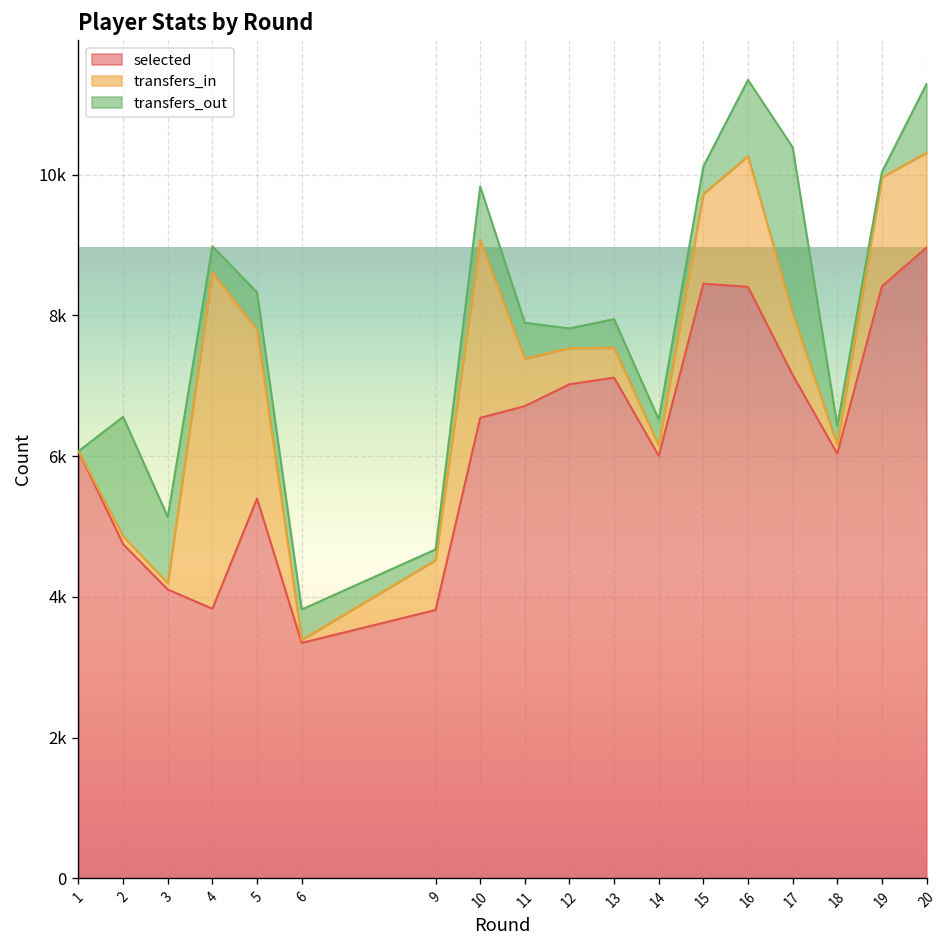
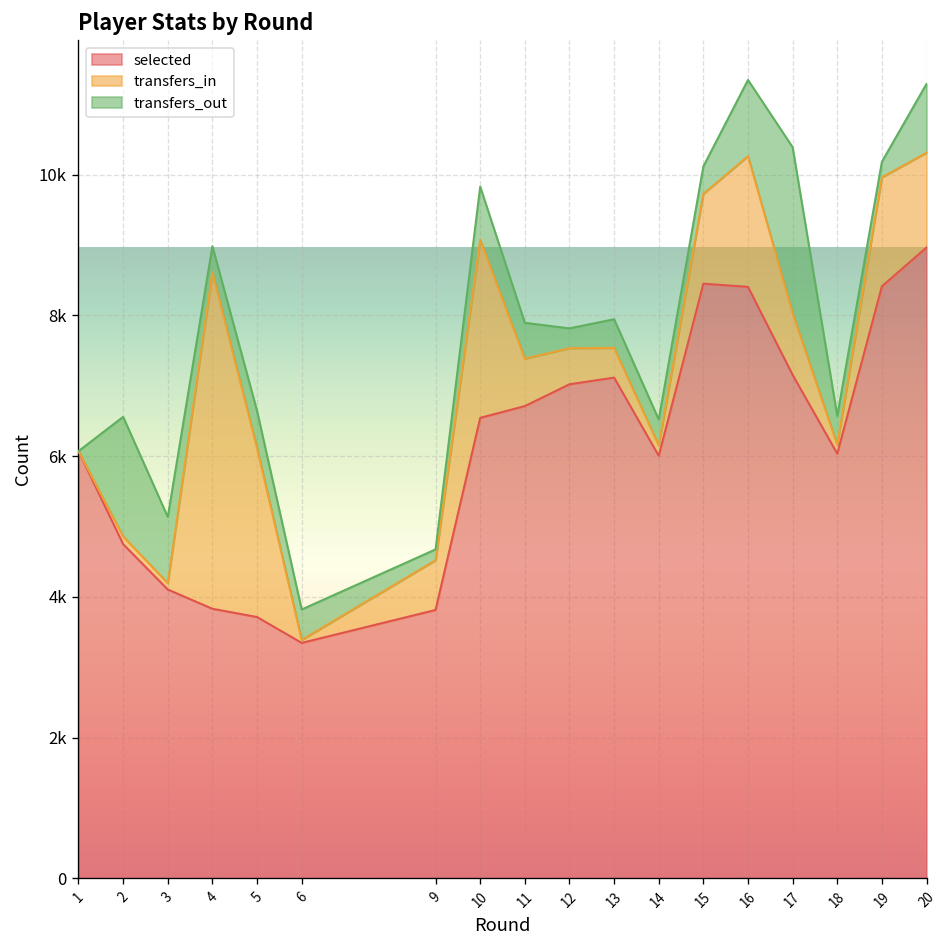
  {
    "selected": {
      "2": 4700,
      "3": 4100,
      "4": 3800,
-     "5": 5400,
+     "5": 3700,
      "9": 3800,
      "10": 6500,
      "11": 6700,
      "12": 7000,
      "13": 7100,
      "14": 6000,
      "15": 8500,
      "16": 8400,
      "17": 7200,
      "18": 6000,
      "19": 8400,
      "20": 9000
    },
    "transfers_in": {
      "2": 100,
      "3": 100,
      "4": 4800,
      "5": 2400,
      "9": 700,
      "10": 2500,
      "11": 700,
      "12": 500,
      "13": 400,
      "14": 100,
      "15": 1300,
      "16": 1900,
      "17": 900,
      "18": 100,
      "19": 1500,
      "20": 1300
    },
    "transfers_out": {
      "2": 1700,
      "3": 900,
      "4": 400,
      "5": 500,
      "6": 400,
      "9": 200,
      "10": 800,
      "11": 500,
      "12": 300,
      "13": 400,
      "14": 400,
      "15": 400,
      "16": 1100,
      "17": 2400,
-     "18": 300,
-     "19": 100,
+     "18": 400,
+     "19": 200,
      "20": 1000
    }
  }
